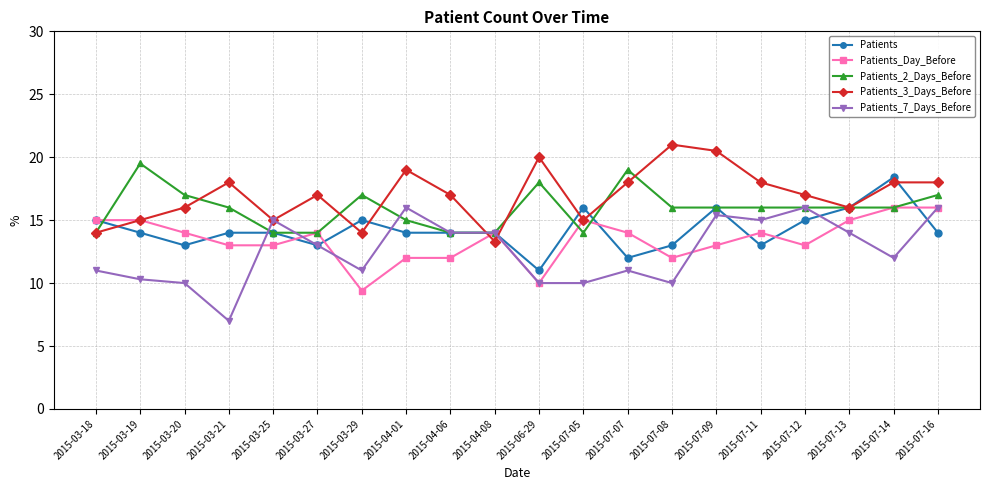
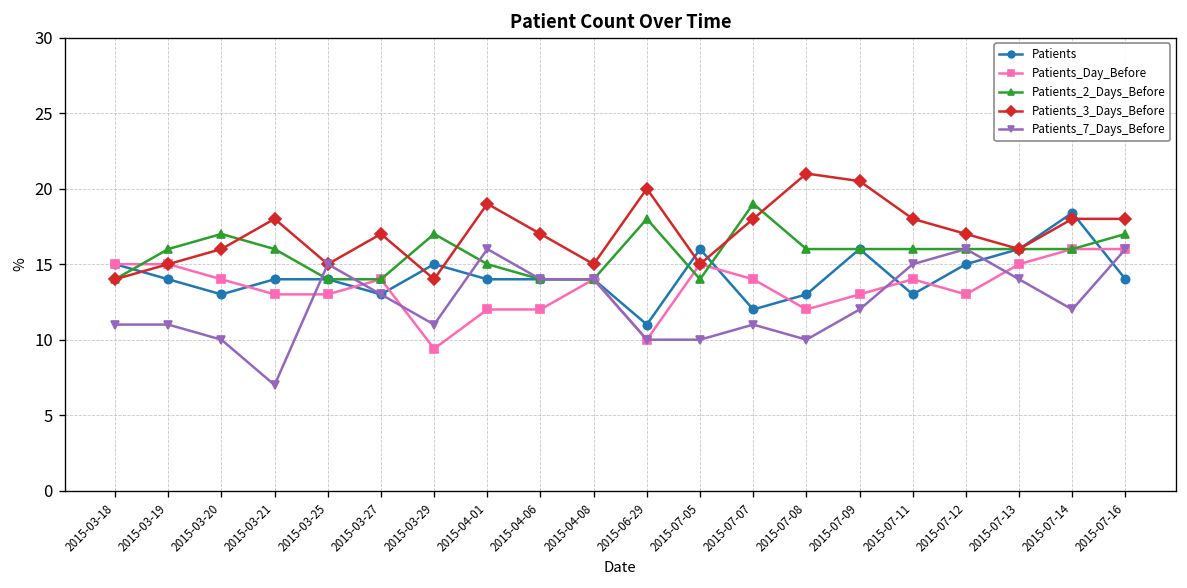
  {
    "Patients": {
      "2015-03-19": 14.0,
      "2015-03-20": 13.0,
      "2015-03-21": 14.0,
      "2015-03-29": 15.0,
      "2015-04-01": 14.0,
      "2015-06-29": 11.0,
      "2015-07-05": 16.0,
      "2015-07-07": 12.0,
      "2015-07-08": 13.0,
      "2015-07-11": 13.0,
      "2015-07-12": 15.0,
      "2015-07-14": 18.4,
      "2015-07-16": 14.0
    },
    "Patients_Day_Before": {
      "2015-03-20": 14.0,
      "2015-03-21": 13.0,
      "2015-03-25": 13.0,
      "2015-03-29": 9.4,
      "2015-04-01": 12.0,
      "2015-04-06": 12.0,
      "2015-07-07": 14.0,
      "2015-07-08": 12.0,
      "2015-07-09": 13.0,
      "2015-07-11": 14.0,
      "2015-07-12": 13.0,
      "2015-07-13": 15.0
    },
    "Patients_2_Days_Before": {
-     "2015-03-19": 19.5,
+     "2015-03-19": 16.0,
      "2015-03-20": 17.0,
      "2015-03-21": 16.0,
      "2015-03-29": 17.0,
      "2015-04-01": 15.0,
      "2015-06-29": 18.0,
      "2015-07-05": 14.0,
      "2015-07-07": 19.0,
      "2015-07-08": 16.0,
      "2015-07-11": 16.0,
      "2015-07-16": 17.0
    },
    "Patients_3_Days_Before": {
      "2015-03-20": 16.0,
      "2015-03-21": 18.0,
      "2015-03-27": 17.0,
      "2015-03-29": 14.0,
      "2015-04-01": 19.0,
      "2015-04-06": 17.0,
-     "2015-04-08": 13.3,
+     "2015-04-08": 15.0,
      "2015-06-29": 20.0,
      "2015-07-07": 18.0,
      "2015-07-08": 21.0,
      "2015-07-09": 20.5,
      "2015-07-11": 18.0,
      "2015-07-12": 17.0,
      "2015-07-14": 18.0,
      "2015-07-16": 18.0
    },
    "Patients_7_Days_Before": {
      "2015-03-18": 11.0,
-     "2015-03-19": 10.3,
+     "2015-03-19": 11.0,
      "2015-03-20": 10.0,
      "2015-03-21": 7.0,
      "2015-03-29": 11.0,
      "2015-04-01": 16.0,
      "2015-07-05": 10.0,
      "2015-07-07": 11.0,
      "2015-07-08": 10.0,
-     "2015-07-09": 15.4,
+     "2015-07-09": 12.0,
      "2015-07-11": 15.0,
      "2015-07-13": 14.0,
      "2015-07-14": 12.0
    }
  }
